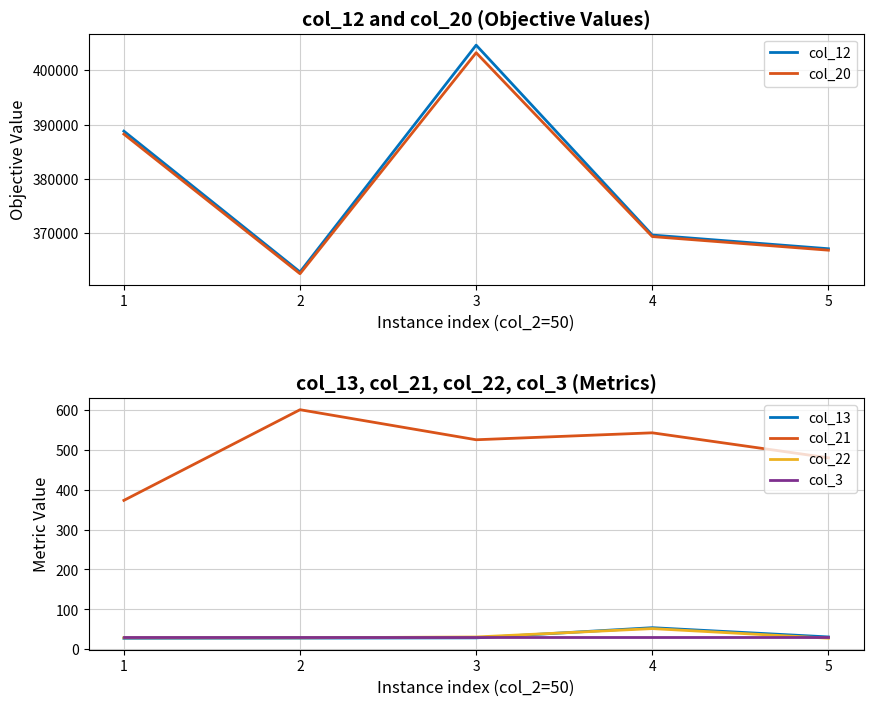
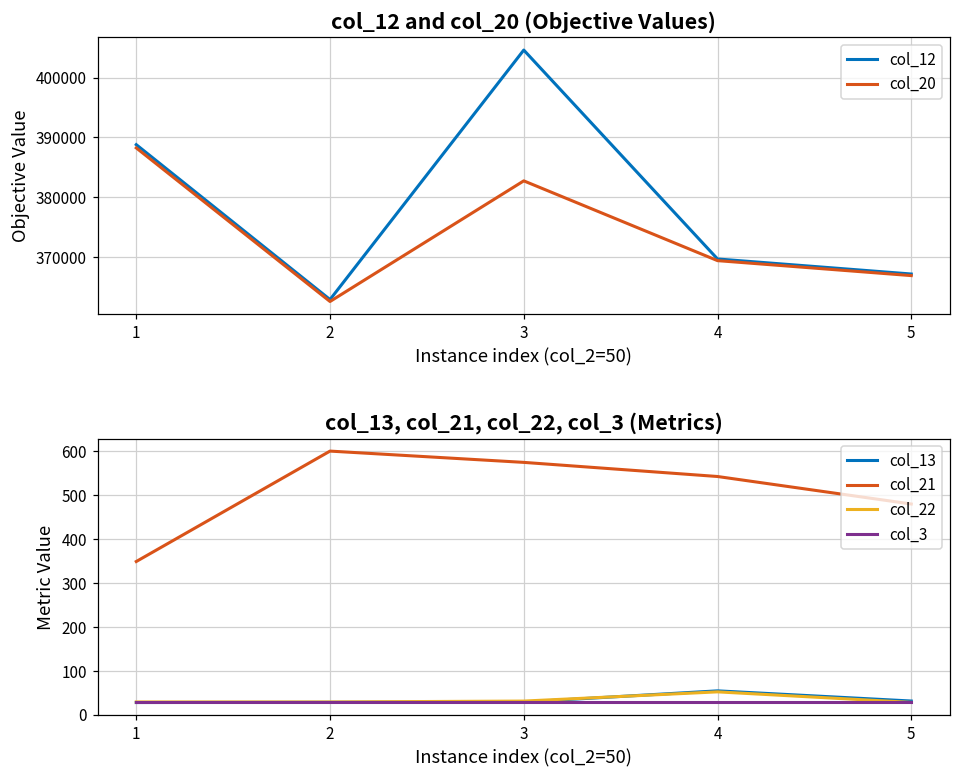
  {
    "col_12 and col_20 (Objective Values)": {
      "col_12": {
        "1": 389000,
        "3": 405000
      },
      "col_20": {
        "1": 388000,
-       "3": 403000
+       "3": 383000
      }
    },
    "col_13, col_21, col_22, col_3 (Metrics)": {
      "col_21": {
-       "1": 370,
+       "1": 350,
        "2": 600,
-       "3": 520,
+       "3": 570,
        "4": 540
      },
      "col_3": {
        "4": 30
      }
    }
  }
